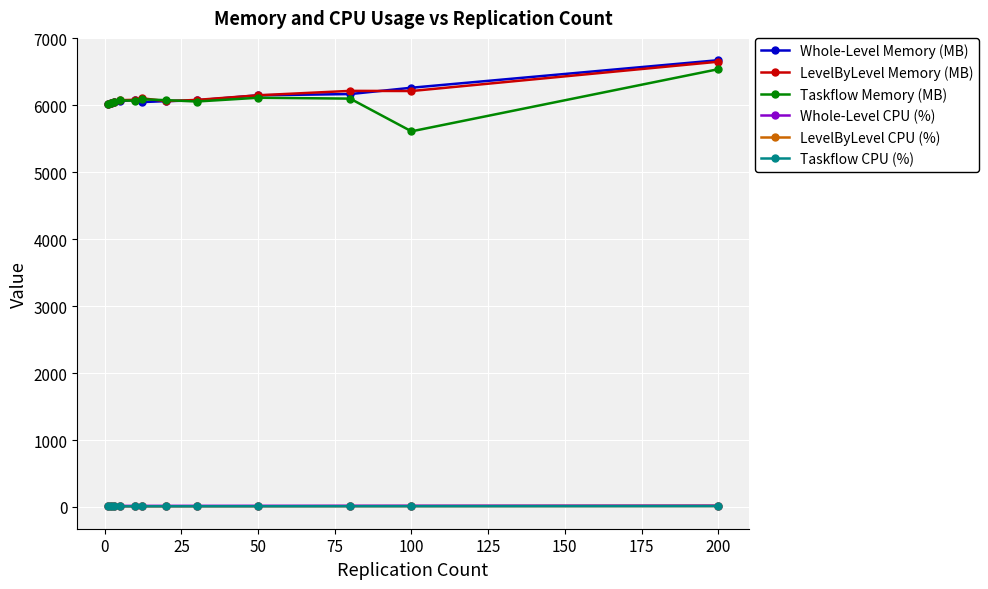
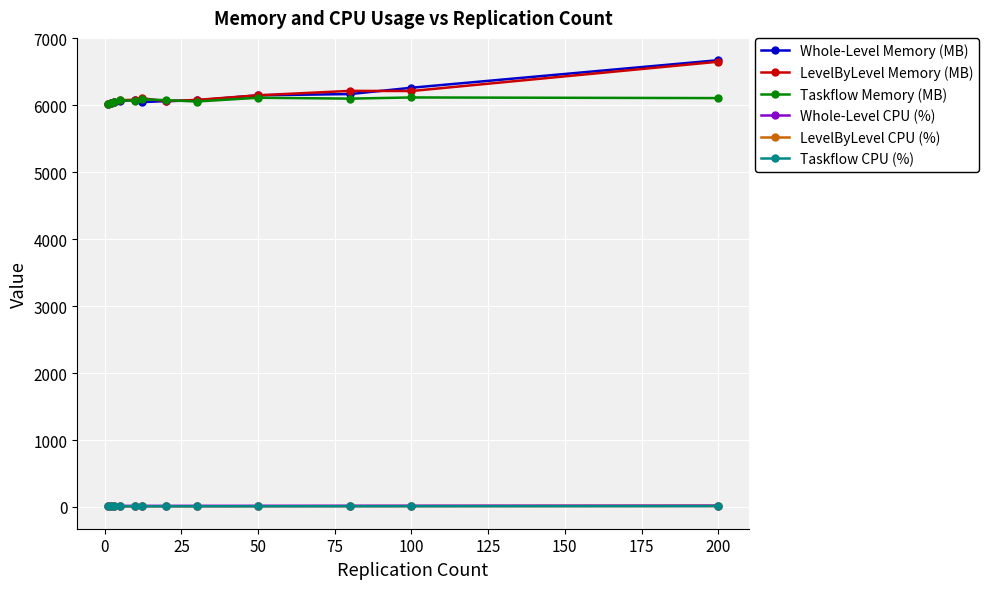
  {
    "Whole-Level Memory (MB)": {
      "100": 6300
    },
    "LevelByLevel Memory (MB)": {
      "100": 6200
    },
    "Taskflow Memory (MB)": {
-     "100": 5600,
-     "200": 6500
+     "100": 6100,
+     "200": 6100
    },
    "Taskflow CPU (%)": {
      "50": 0,
      "100": 0,
      "200": 0
    }
  }
